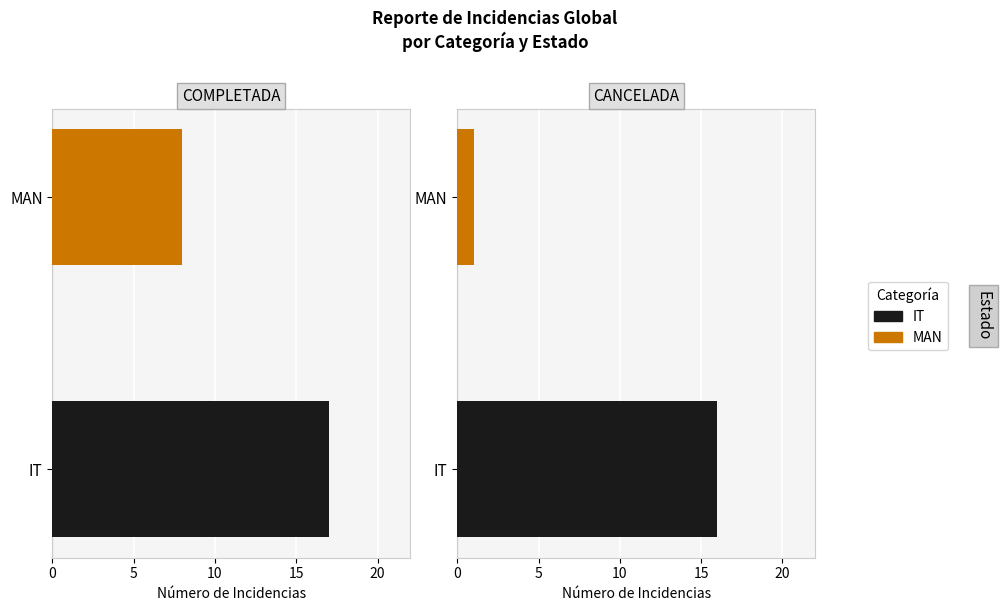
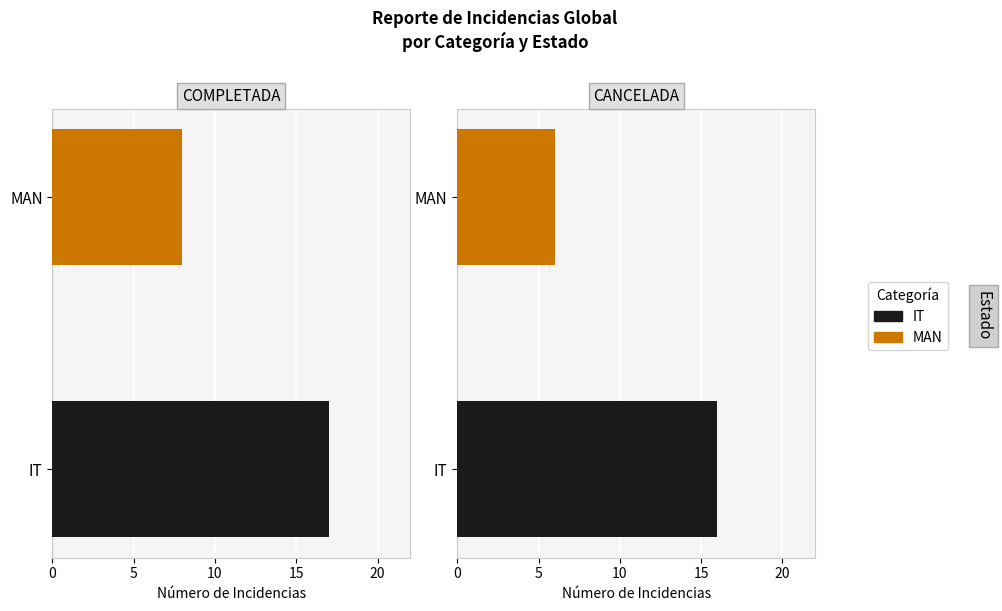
  {
    "COMPLETADA": {
      "MAN": 8.0,
      "IT": 17.0
    },
    "CANCELADA": {
-     "MAN": 1,
+     "MAN": 6,
      "IT": 16
    }
  }
